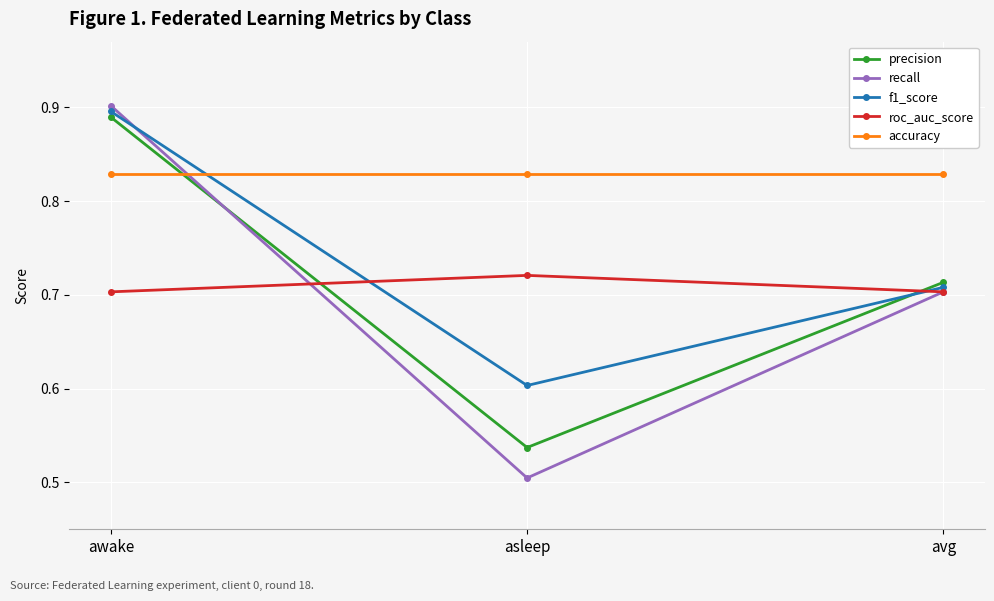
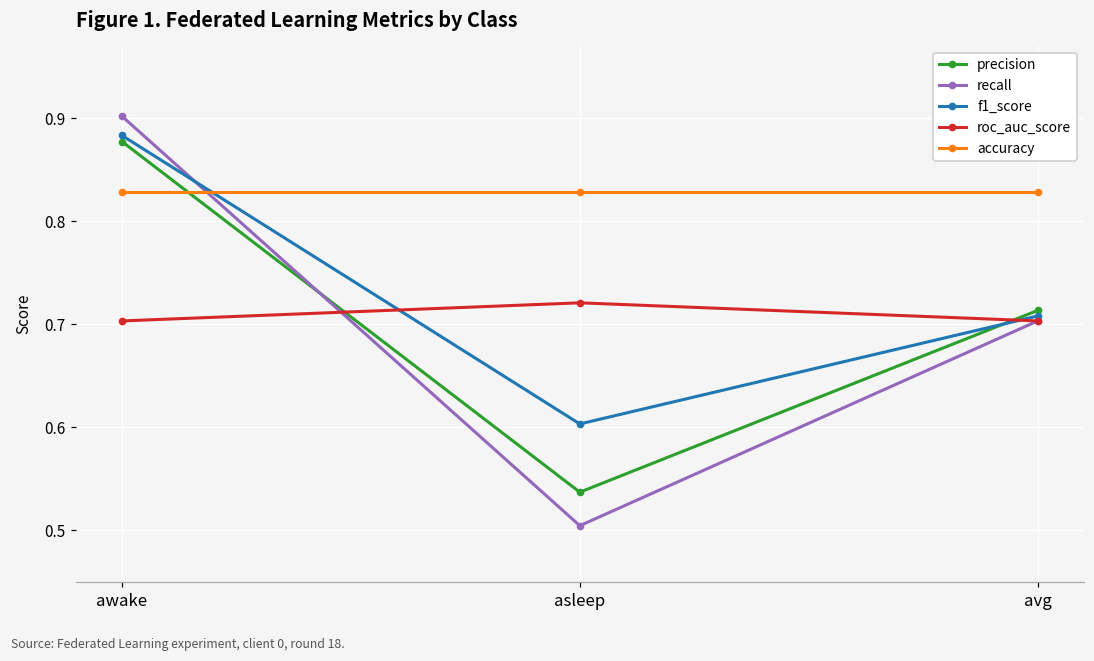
  {
    "precision": {
-     "awake": 0.89,
+     "awake": 0.88,
      "asleep": 0.54,
      "avg": 0.71
    },
    "recall": {
      "awake": 0.90,
      "asleep": 0.50
    },
    "f1_score": {
-     "awake": 0.90,
+     "awake": 0.88,
      "asleep": 0.60,
      "avg": 0.71
    },
    "roc_auc_score": {
      "awake": 0.70,
      "asleep": 0.72
    },
    "accuracy": {
      "awake": 0.83,
      "asleep": 0.83,
      "avg": 0.83
    }
  }
